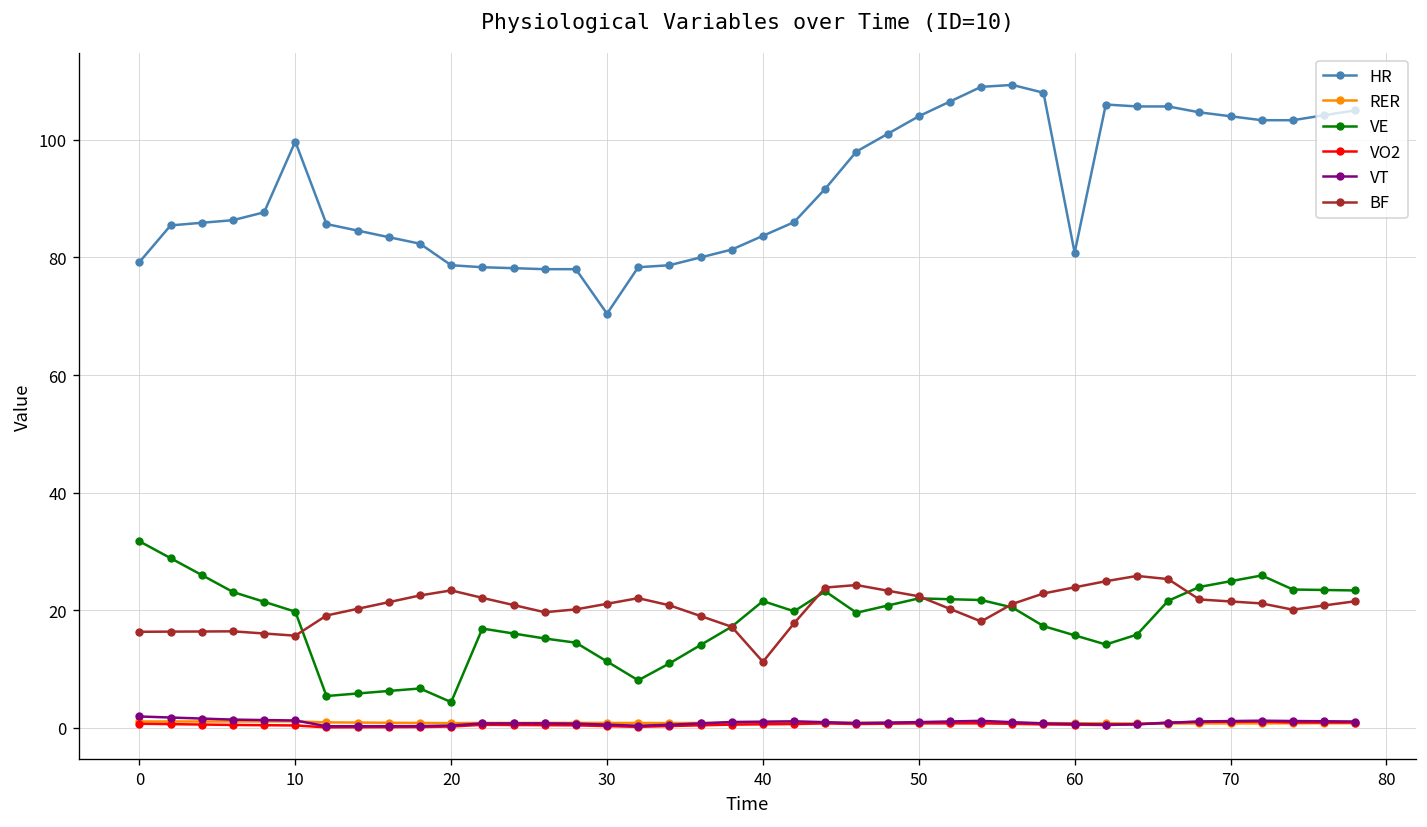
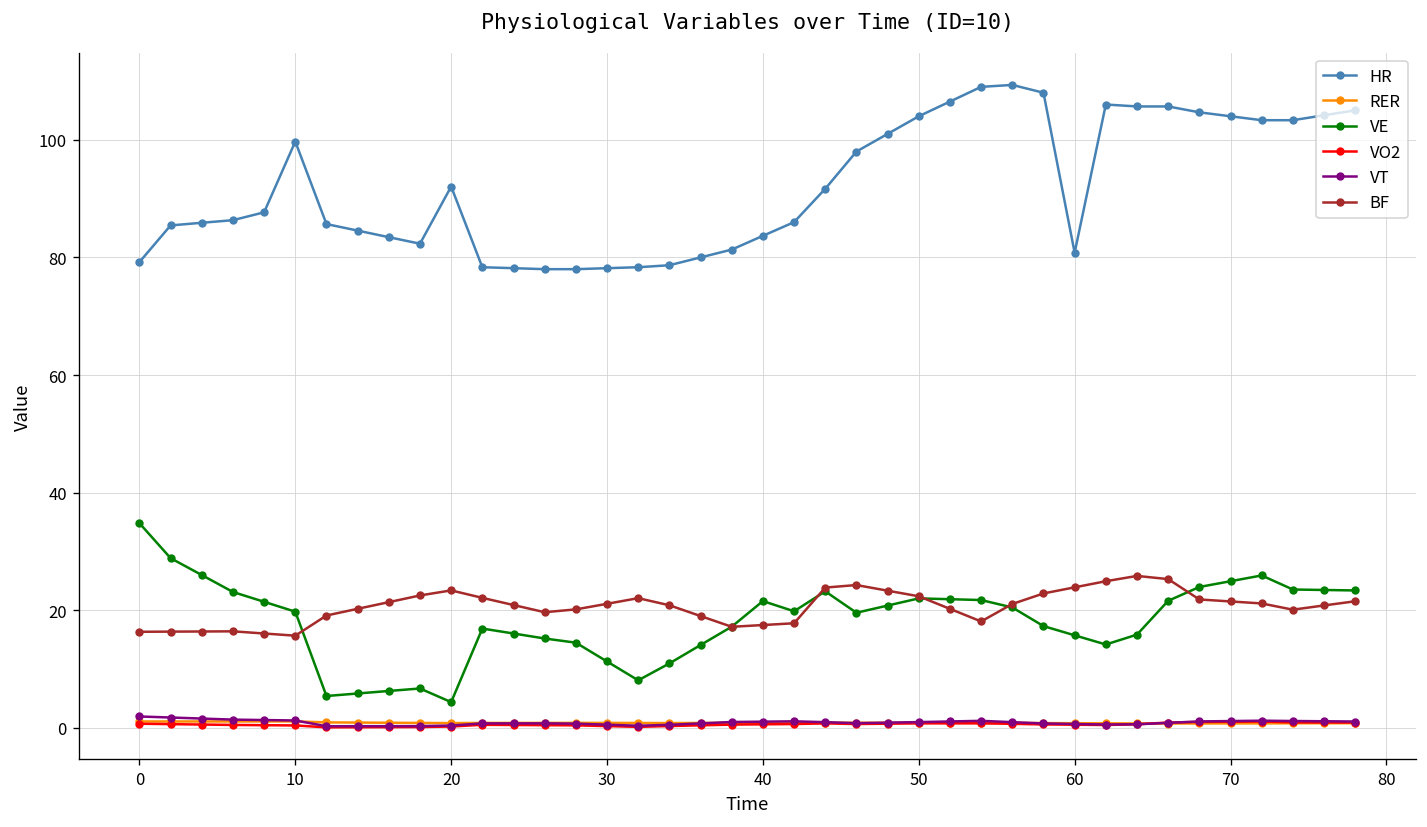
  {
    "HR": {
      "0": 79,
      "10": 100,
-     "20": 79,
-     "30": 70,
+     "20": 92,
+     "30": 78,
      "40": 84,
      "50": 104,
      "60": 81,
      "70": 104
    },
    "VE": {
-     "0": 32,
+     "0": 35,
      "10": 20,
      "20": 4,
      "30": 11,
      "40": 22,
      "60": 16,
      "70": 25
    },
    "VO2": {
      "10": 0
    },
    "VT": {
      "0": 2
    },
    "BF": {
      "0": 16,
      "10": 16,
      "20": 23,
      "30": 21,
-     "40": 11,
+     "40": 17,
      "60": 24,
      "70": 22
    }
  }
